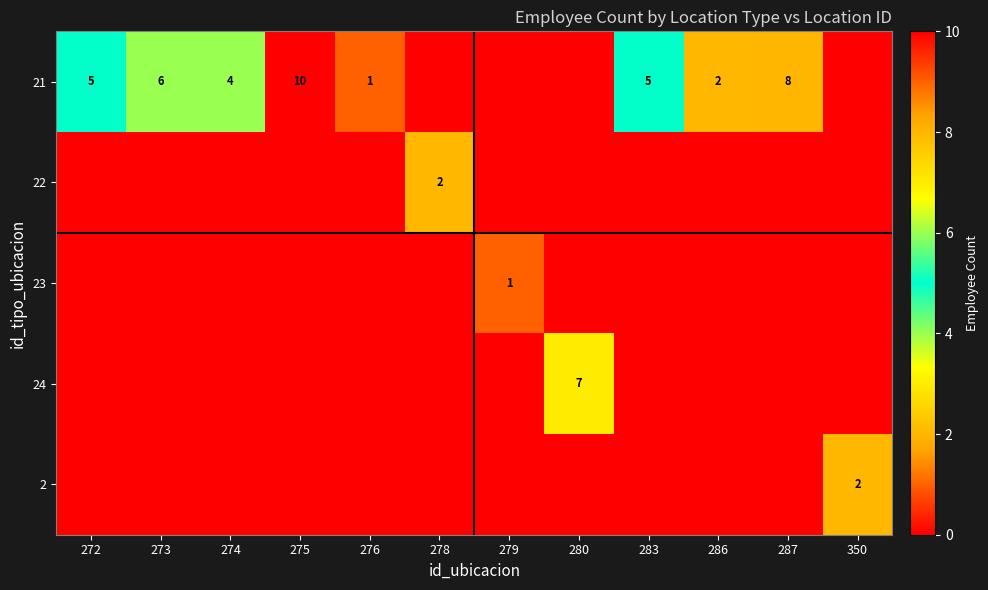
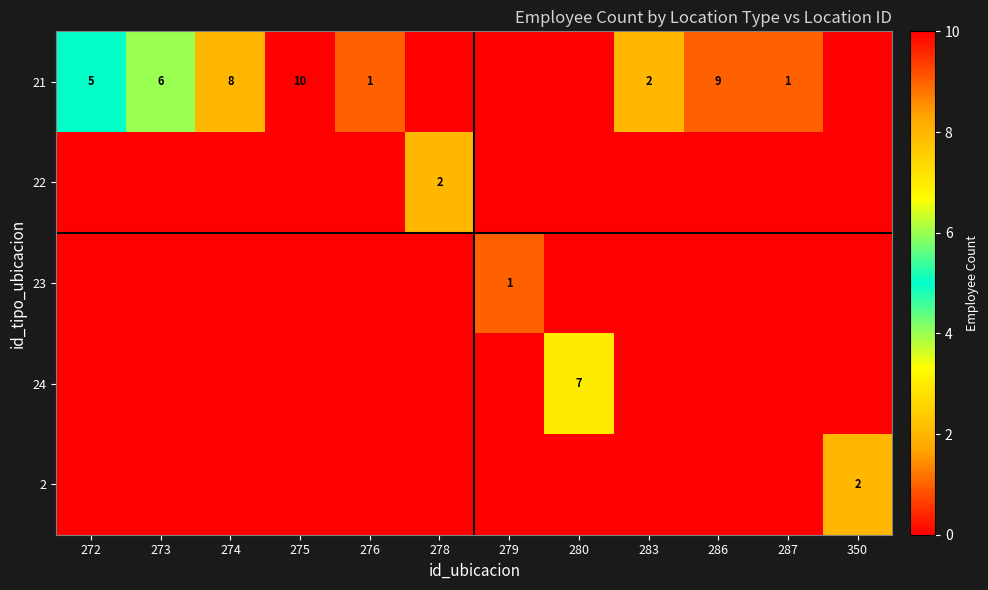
  {
    "21": {
      "272": 5,
      "273": 6,
-     "274": 4,
+     "274": 8,
      "275": 10,
      "276": 1,
-     "283": 5,
-     "286": 2,
-     "287": 8
+     "283": 2,
+     "286": 9,
+     "287": 1
    },
    "22": {
      "278": 2
    },
    "23": {
      "279": 1
    },
    "24": {
      "280": 7
    },
    "2": {
      "350": 2
    }
  }
